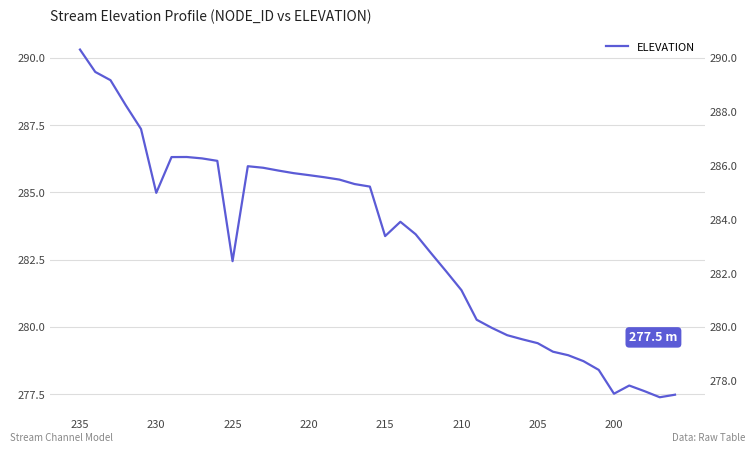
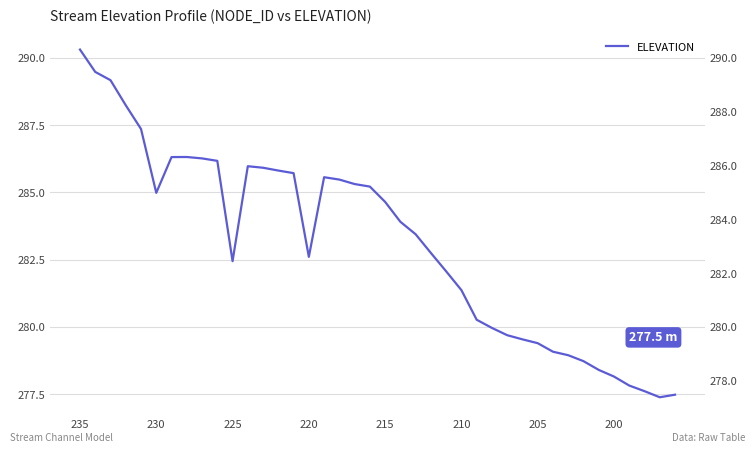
  {
    "235": 290.3,
    "230": 285.0,
    "225": 282.4,
-   "220": 285.6,
-   "215": 283.4,
+   "220": 282.6,
+   "215": 284.6,
    "210": 281.4,
    "205": 279.4,
-   "200": 277.5
+   "200": 278.2
  }
